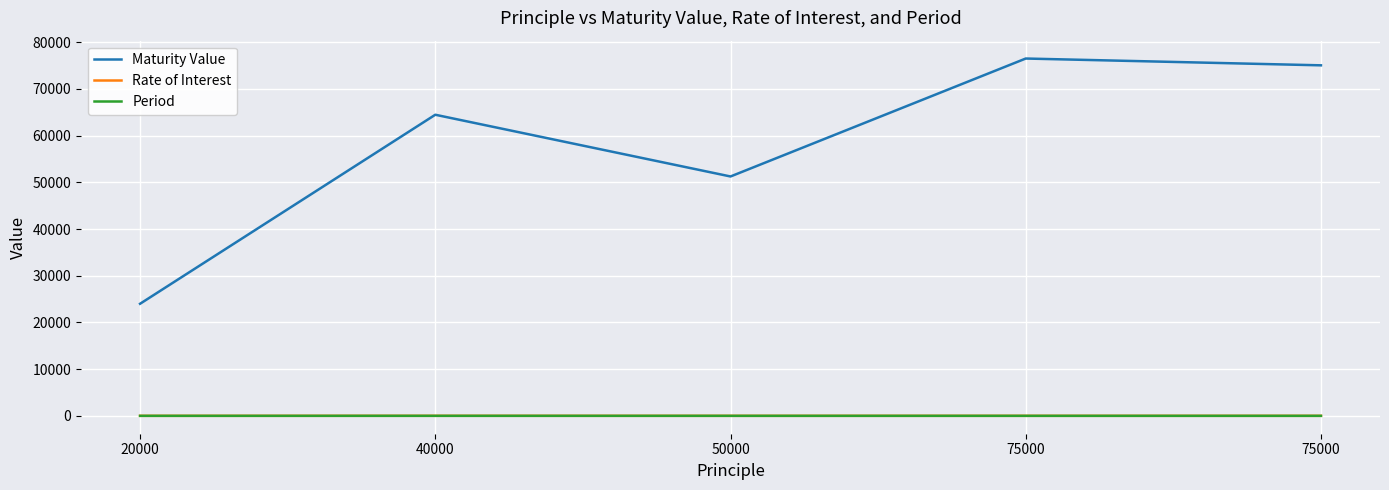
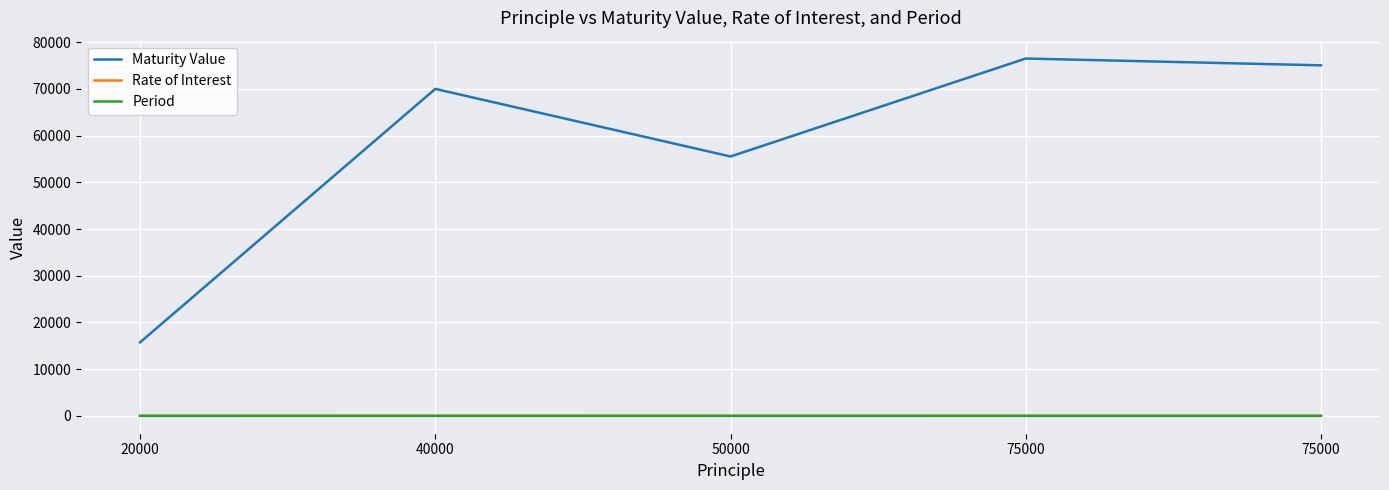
  {
    "Maturity Value": {
-     "20000": 24000,
-     "40000": 64000,
-     "50000": 51000
+     "20000": 16000,
+     "40000": 70000,
+     "50000": 56000
    },
    "Period": {
      "20000": 0,
      "40000": 0,
      "50000": 0
    }
  }
